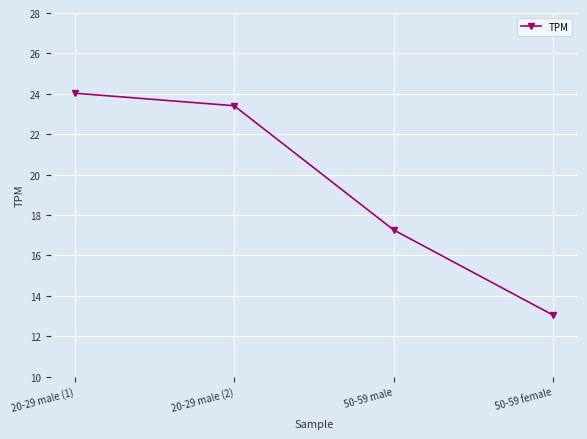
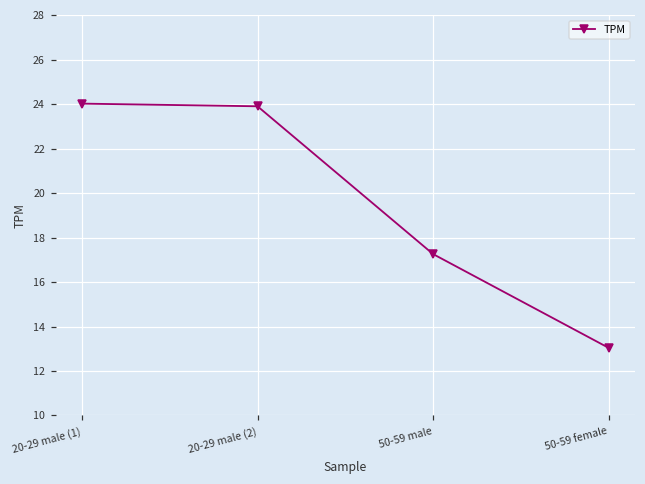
  {
    "20-29 male (1)": 24.0,
-   "20-29 male (2)": 23.4,
+   "20-29 male (2)": 23.9,
    "50-59 male": 17.3,
    "50-59 female": 13.0
  }
